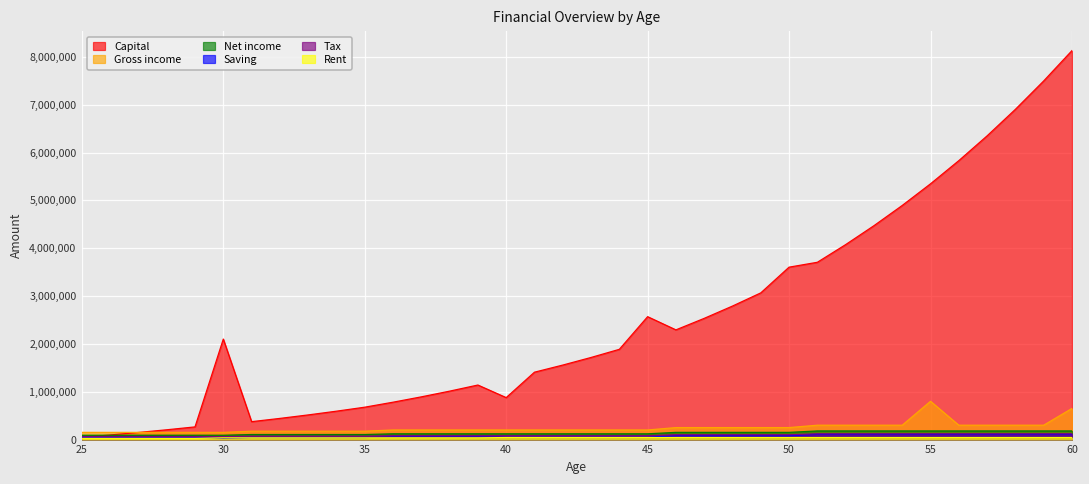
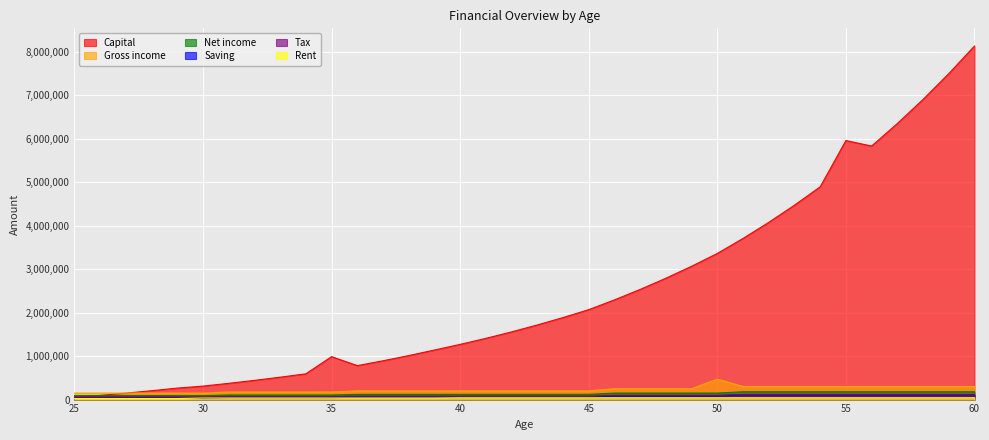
  {
    "Capital": {
-     "30": "2,100,000",
-     "35": "700,000",
-     "40": "900,000",
-     "45": "2,600,000",
-     "50": "3,600,000",
-     "55": "5,300,000",
+     "30": "300,000",
+     "35": "1,000,000",
+     "40": "1,300,000",
+     "45": "2,100,000",
+     "50": "3,400,000",
+     "55": "6,000,000",
      "60": "8,100,000"
    },
    "Gross income": {
      "25": "200,000",
      "30": "200,000",
      "35": "200,000",
      "40": "200,000",
      "45": "200,000",
-     "50": "300,000",
-     "55": "800,000",
-     "60": "600,000"
+     "50": "500,000",
+     "55": "300,000",
+     "60": "300,000"
    },
    "Net income": {
      "55": "200,000",
      "60": "200,000"
    },
    "Rent": {
      "55": "0",
      "60": "0"
    }
  }
